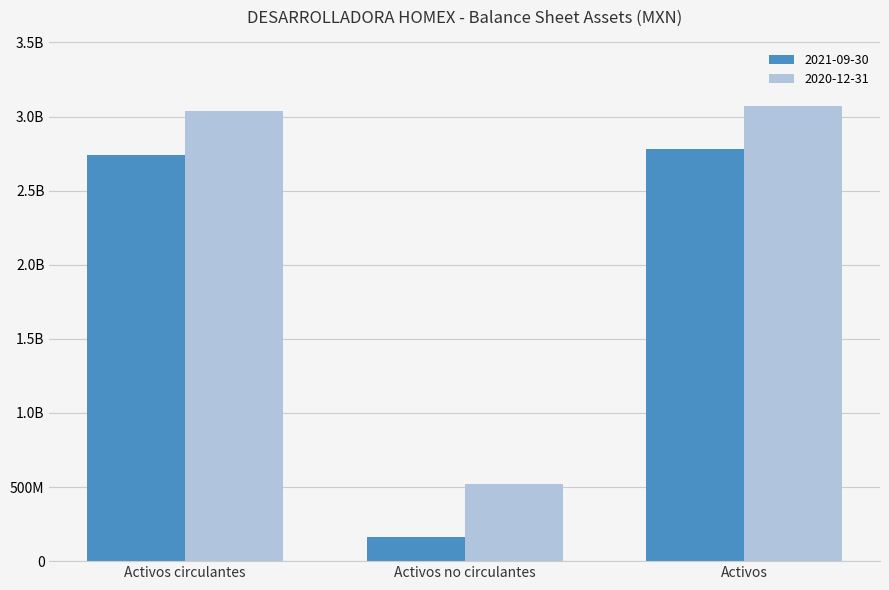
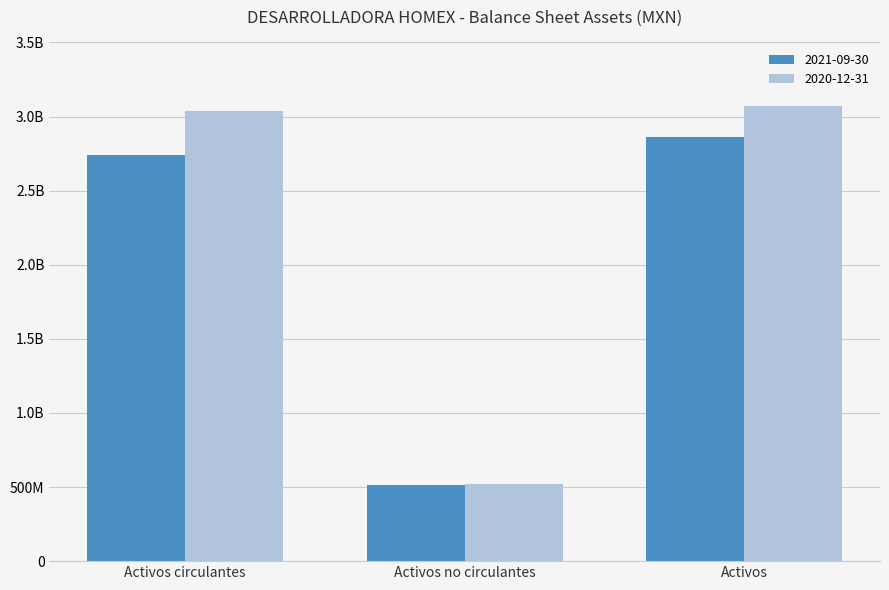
  {
    "2021-09-30": {
      "Activos circulantes": 2740000000,
-     "Activos no circulantes": 160000000,
-     "Activos": 2780000000
+     "Activos no circulantes": 510000000,
+     "Activos": 2860000000
    },
    "2020-12-31": {
      "Activos circulantes": 3040000000,
      "Activos no circulantes": 520000000,
      "Activos": 3070000000
    }
  }
